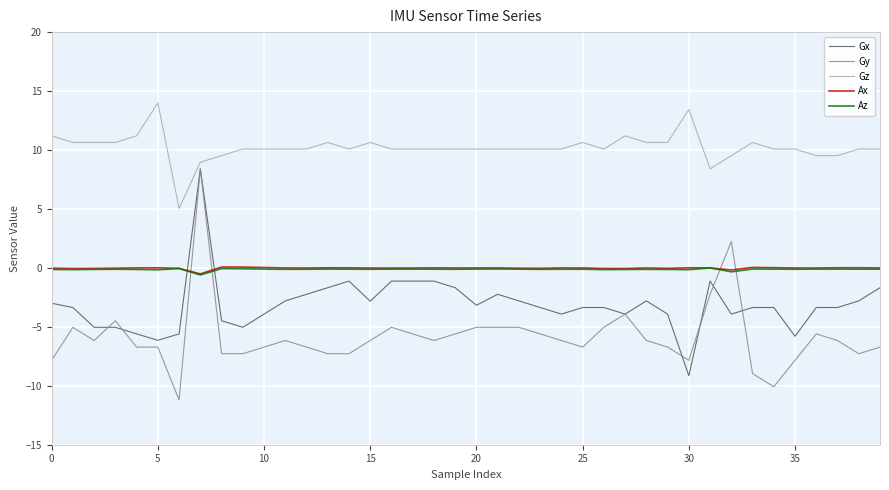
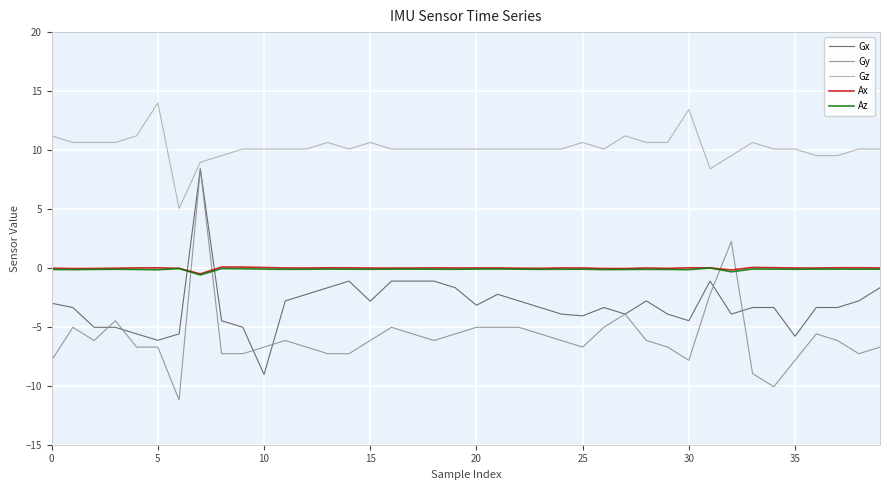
  {
    "Gx": {
      "0": -3.0,
      "5": -6.1,
-     "10": -3.9,
+     "10": -9.0,
      "15": -2.8,
      "20": -3.2,
-     "25": -3.4,
-     "30": -9.2,
+     "25": -4.1,
+     "30": -4.5,
      "35": -5.8
    }
  }
